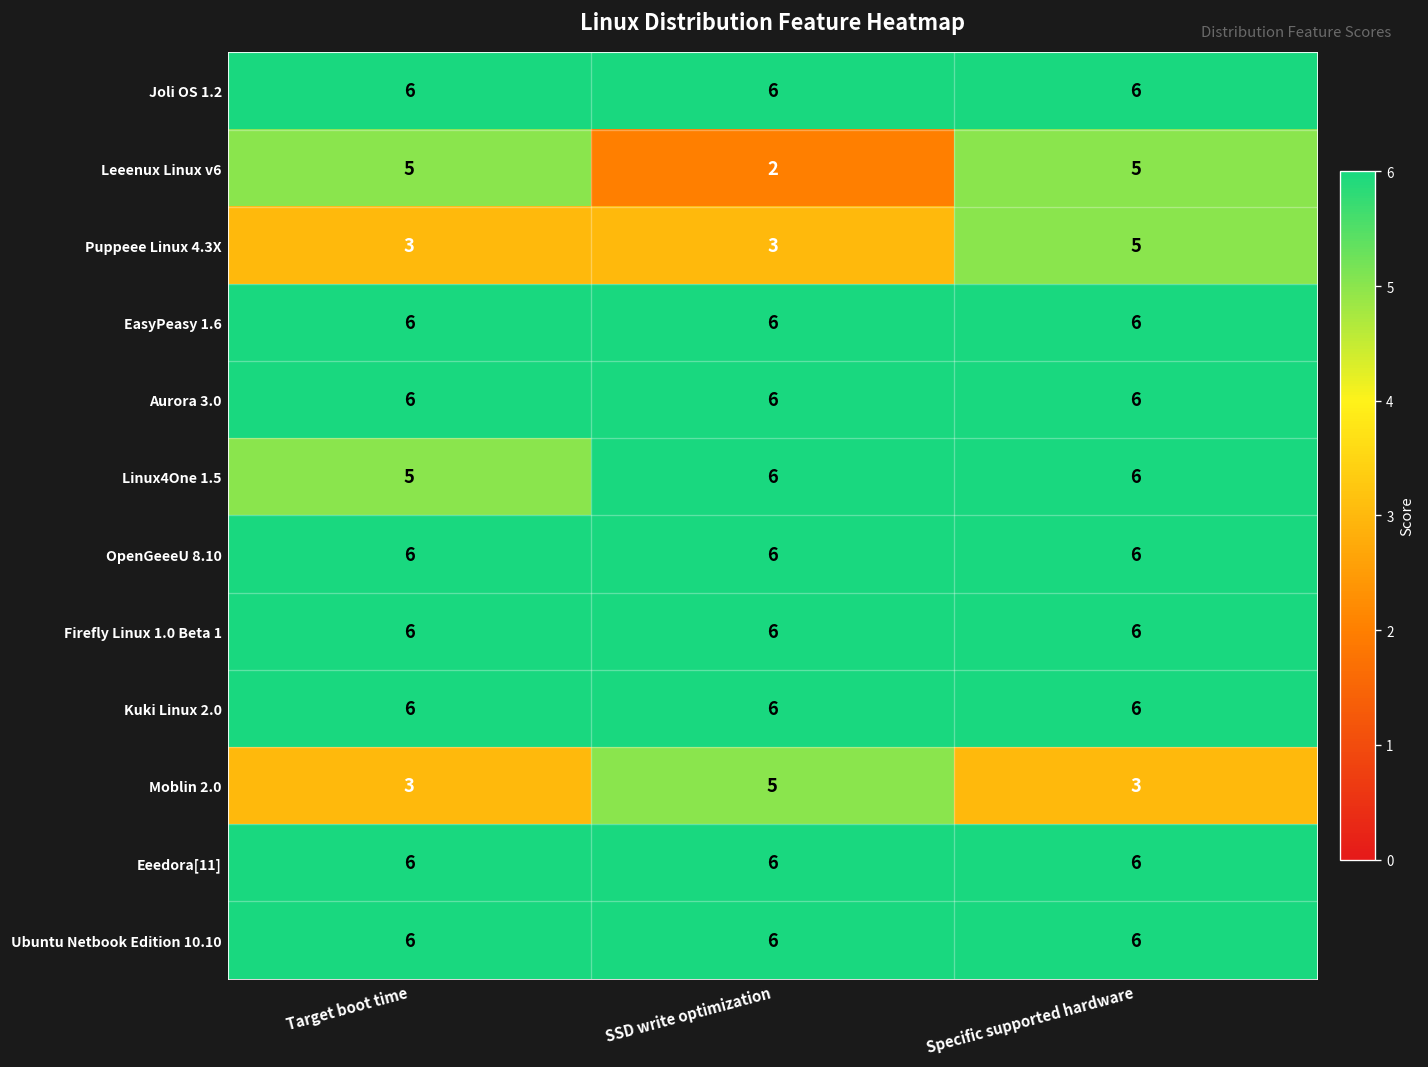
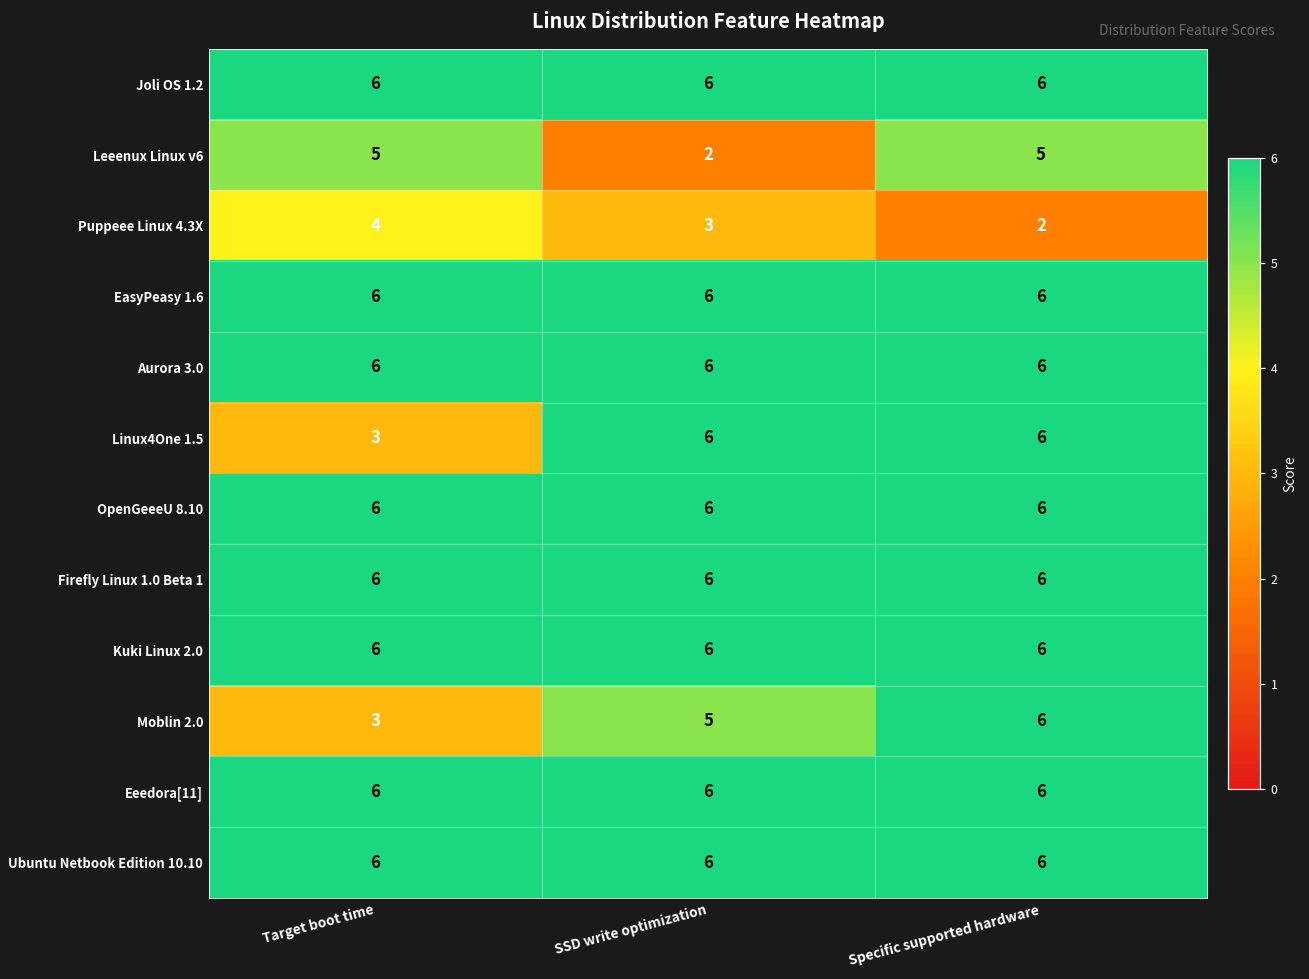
  {
    "Joli OS 1.2": {
      "Target boot time": 6,
      "SSD write optimization": 6,
      "Specific supported hardware": 6
    },
    "Leeenux Linux v6": {
      "Target boot time": 5,
      "SSD write optimization": 2,
      "Specific supported hardware": 5
    },
    "Puppeee Linux 4.3X": {
-     "Target boot time": 3,
+     "Target boot time": 4,
      "SSD write optimization": 3,
-     "Specific supported hardware": 5
+     "Specific supported hardware": 2
    },
    "EasyPeasy 1.6": {
      "Target boot time": 6,
      "SSD write optimization": 6,
      "Specific supported hardware": 6
    },
    "Aurora 3.0": {
      "Target boot time": 6,
      "SSD write optimization": 6,
      "Specific supported hardware": 6
    },
    "Linux4One 1.5": {
-     "Target boot time": 5,
+     "Target boot time": 3,
      "SSD write optimization": 6,
      "Specific supported hardware": 6
    },
    "OpenGeeeU 8.10": {
      "Target boot time": 6,
      "SSD write optimization": 6,
      "Specific supported hardware": 6
    },
    "Firefly Linux 1.0 Beta 1": {
      "Target boot time": 6,
      "SSD write optimization": 6,
      "Specific supported hardware": 6
    },
    "Kuki Linux 2.0": {
      "Target boot time": 6,
      "SSD write optimization": 6,
      "Specific supported hardware": 6
    },
    "Moblin 2.0": {
      "Target boot time": 3,
      "SSD write optimization": 5,
-     "Specific supported hardware": 3
+     "Specific supported hardware": 6
    },
    "Eeedora[11]": {
      "Target boot time": 6,
      "SSD write optimization": 6,
      "Specific supported hardware": 6
    },
    "Ubuntu Netbook Edition 10.10": {
      "Target boot time": 6,
      "SSD write optimization": 6,
      "Specific supported hardware": 6
    }
  }
